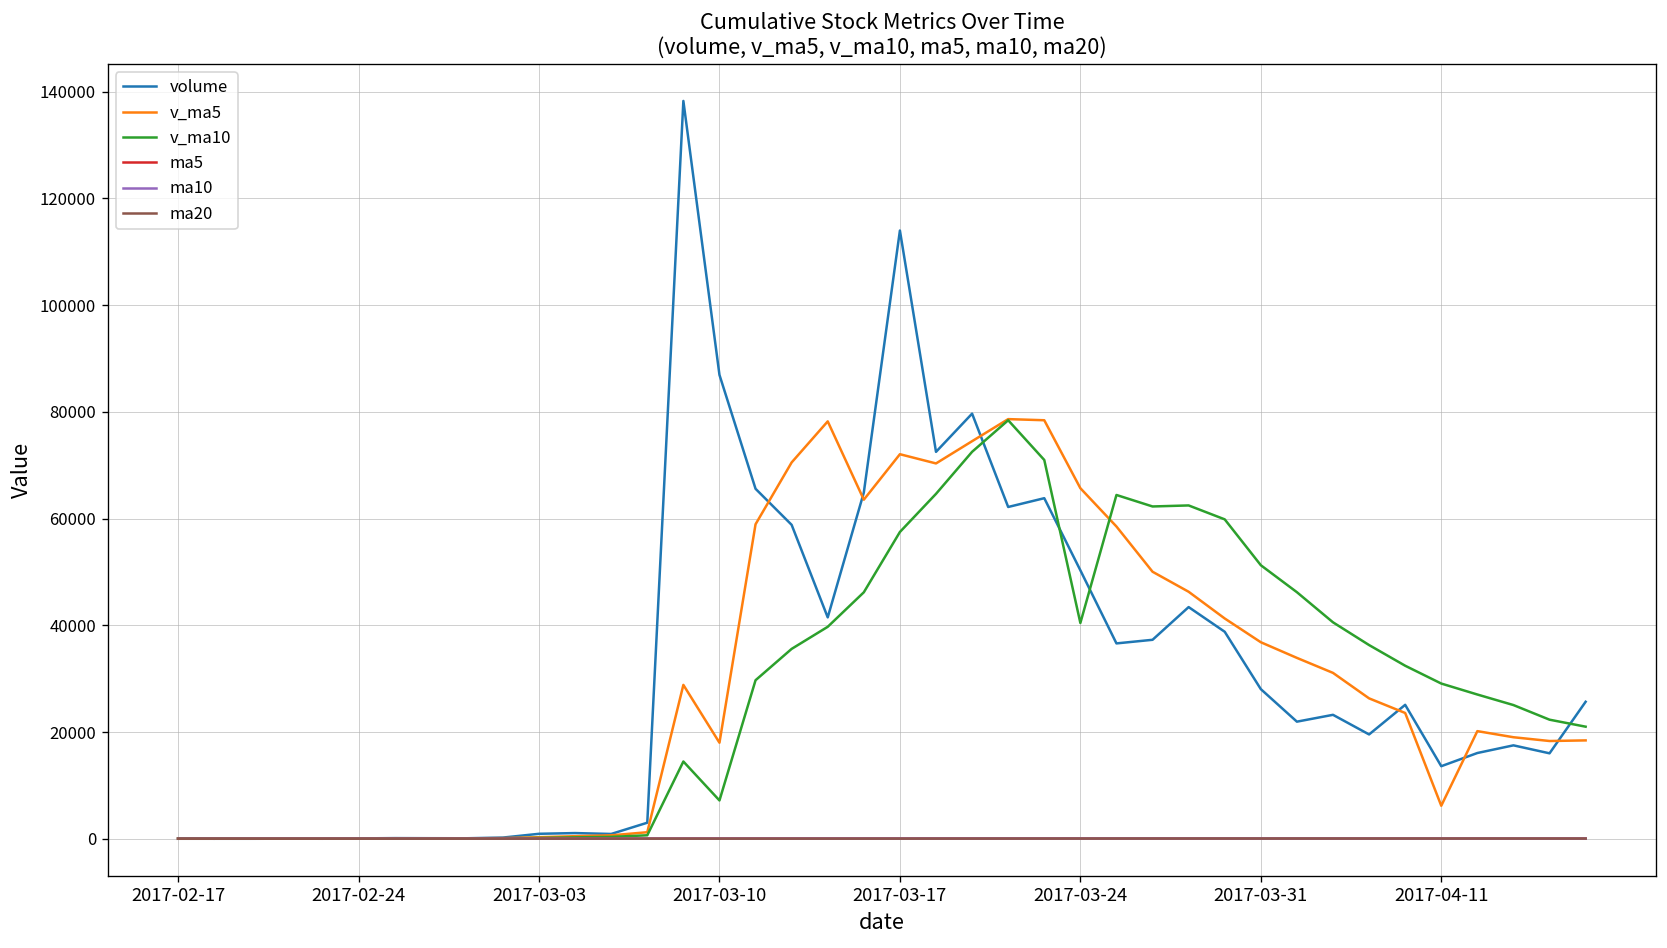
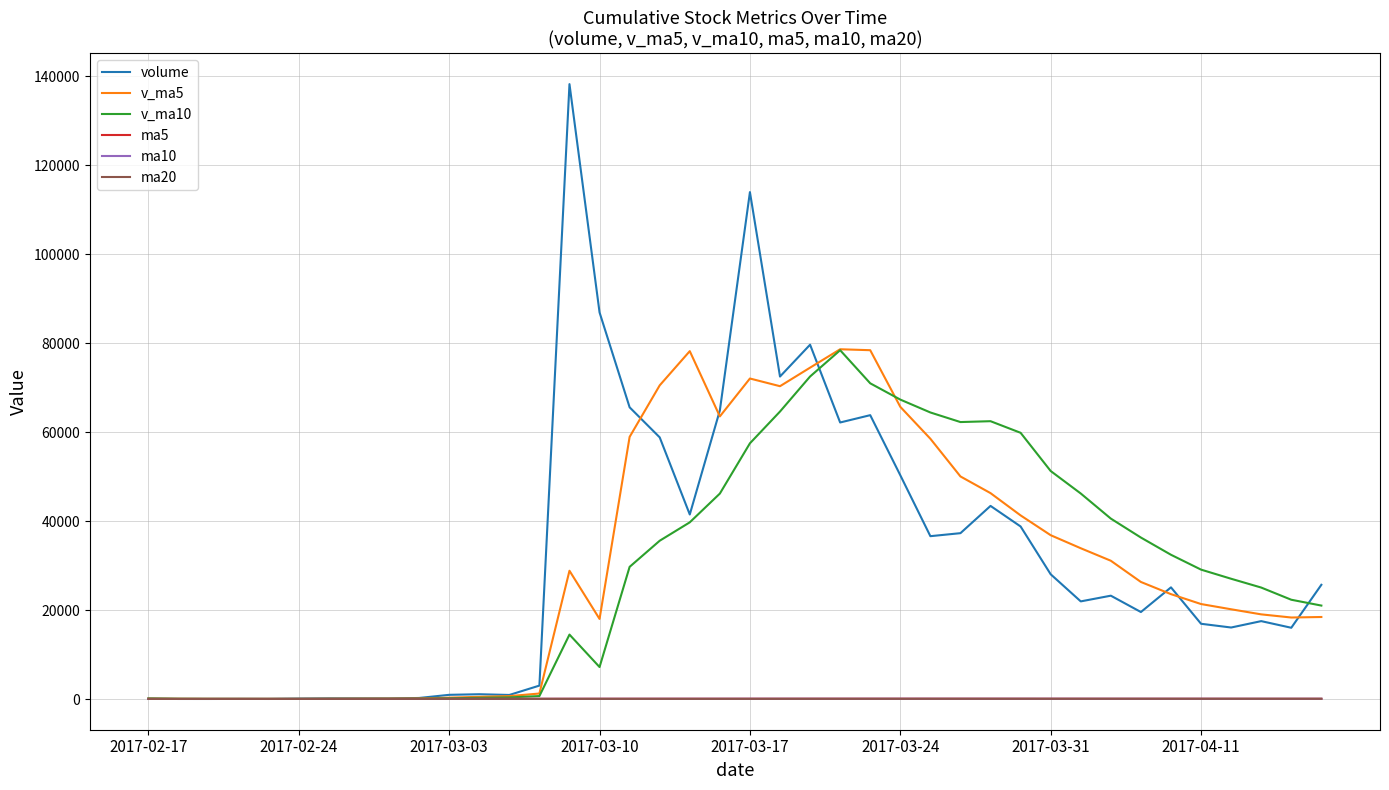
  {
    "volume": {
      "2017-03-03": 1000,
      "2017-03-10": 87000,
      "2017-03-17": 114000,
      "2017-03-24": 50000,
      "2017-03-31": 28000,
-     "2017-04-11": 14000
+     "2017-04-11": 17000
    },
    "v_ma5": {
      "2017-03-10": 18000,
      "2017-03-17": 72000,
      "2017-03-24": 66000,
      "2017-03-31": 37000,
-     "2017-04-11": 6000
+     "2017-04-11": 21000
    },
    "v_ma10": {
      "2017-03-10": 7000,
      "2017-03-17": 58000,
-     "2017-03-24": 40000,
+     "2017-03-24": 67000,
      "2017-03-31": 51000,
      "2017-04-11": 29000
    },
    "ma20": {
      "2017-03-10": 0,
      "2017-03-17": 0,
      "2017-03-24": 0,
      "2017-03-31": 0,
      "2017-04-11": 0
    }
  }
